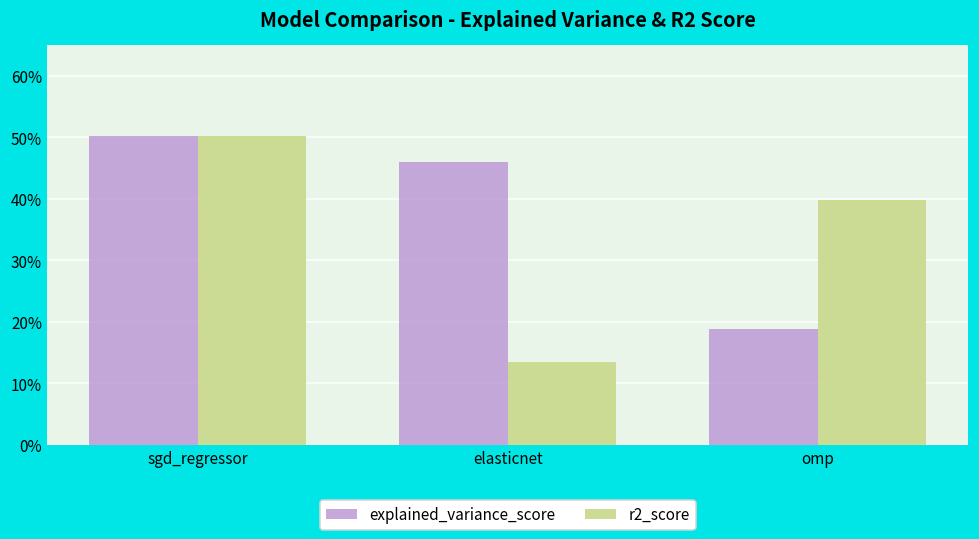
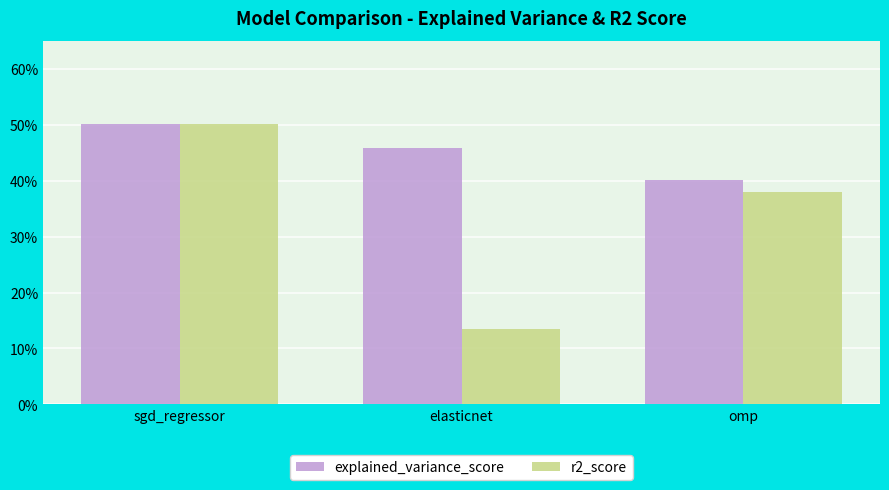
  {
    "explained_variance_score": {
      "sgd_regressor": "50%",
      "elasticnet": "46%",
-     "omp": "19%"
+     "omp": "40%"
    },
    "r2_score": {
      "sgd_regressor": "50%",
      "elasticnet": "14%",
-     "omp": "40%"
+     "omp": "38%"
    }
  }
